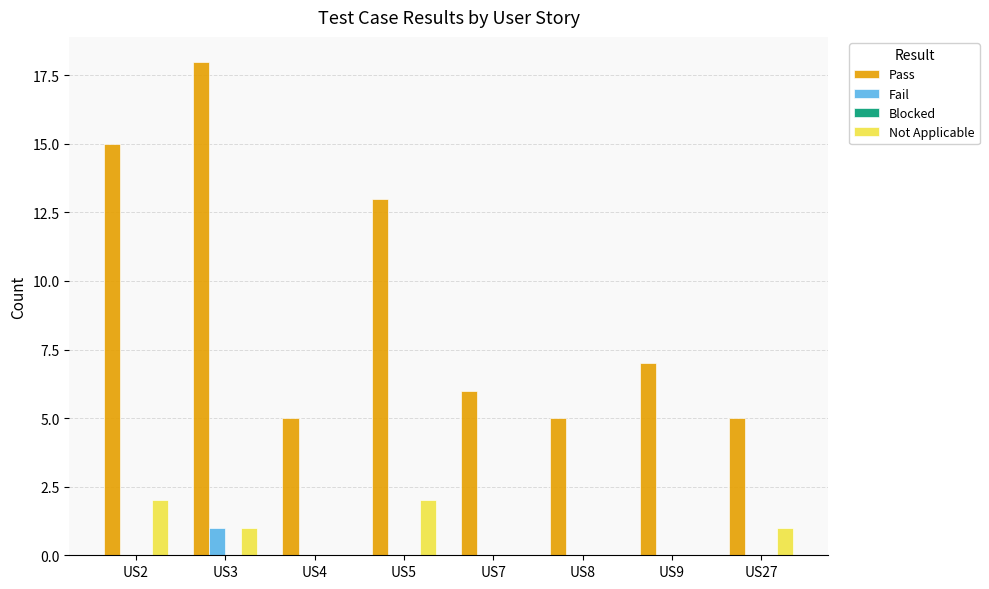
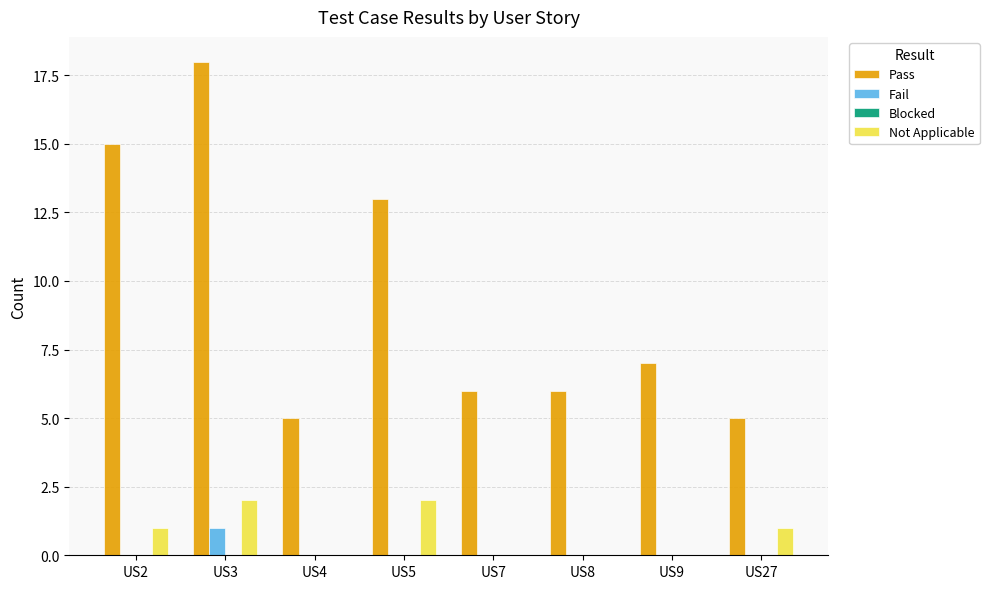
  {
    "Pass": {
      "US2": 15,
      "US3": 18,
      "US4": 5,
      "US5": 13,
      "US7": 6,
-     "US8": 5,
+     "US8": 6,
      "US9": 7,
      "US27": 5
    },
    "Fail": {
      "US2": 0,
      "US3": 1,
      "US4": 0,
      "US5": 0,
      "US7": 0,
      "US8": 0,
      "US9": 0,
      "US27": 0
    },
    "Blocked": {
      "US2": 0,
      "US3": 0,
      "US4": 0,
      "US5": 0,
      "US7": 0,
      "US8": 0,
      "US9": 0,
      "US27": 0
    },
    "Not Applicable": {
-     "US2": 2,
-     "US3": 1,
+     "US2": 1,
+     "US3": 2,
      "US4": 0,
      "US5": 2,
      "US7": 0,
      "US8": 0,
      "US9": 0,
      "US27": 1
    }
  }
